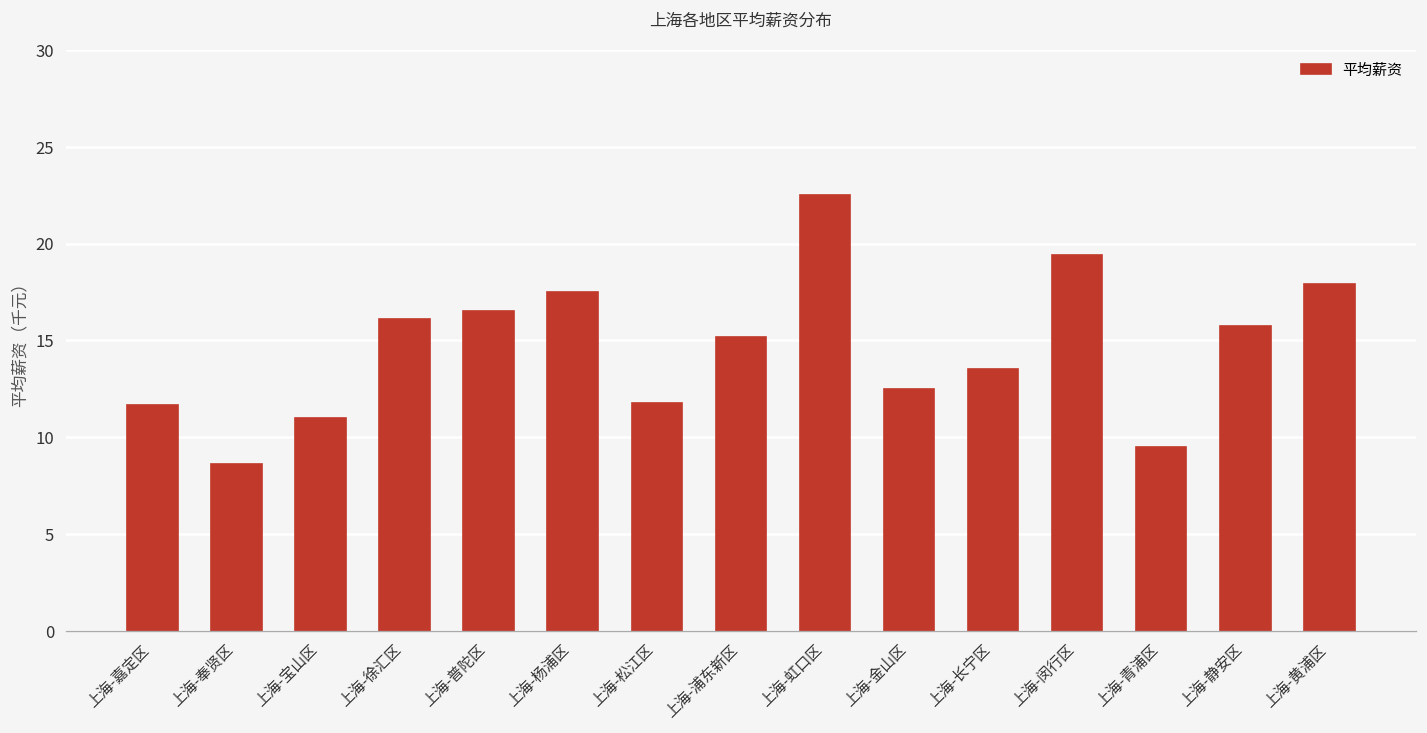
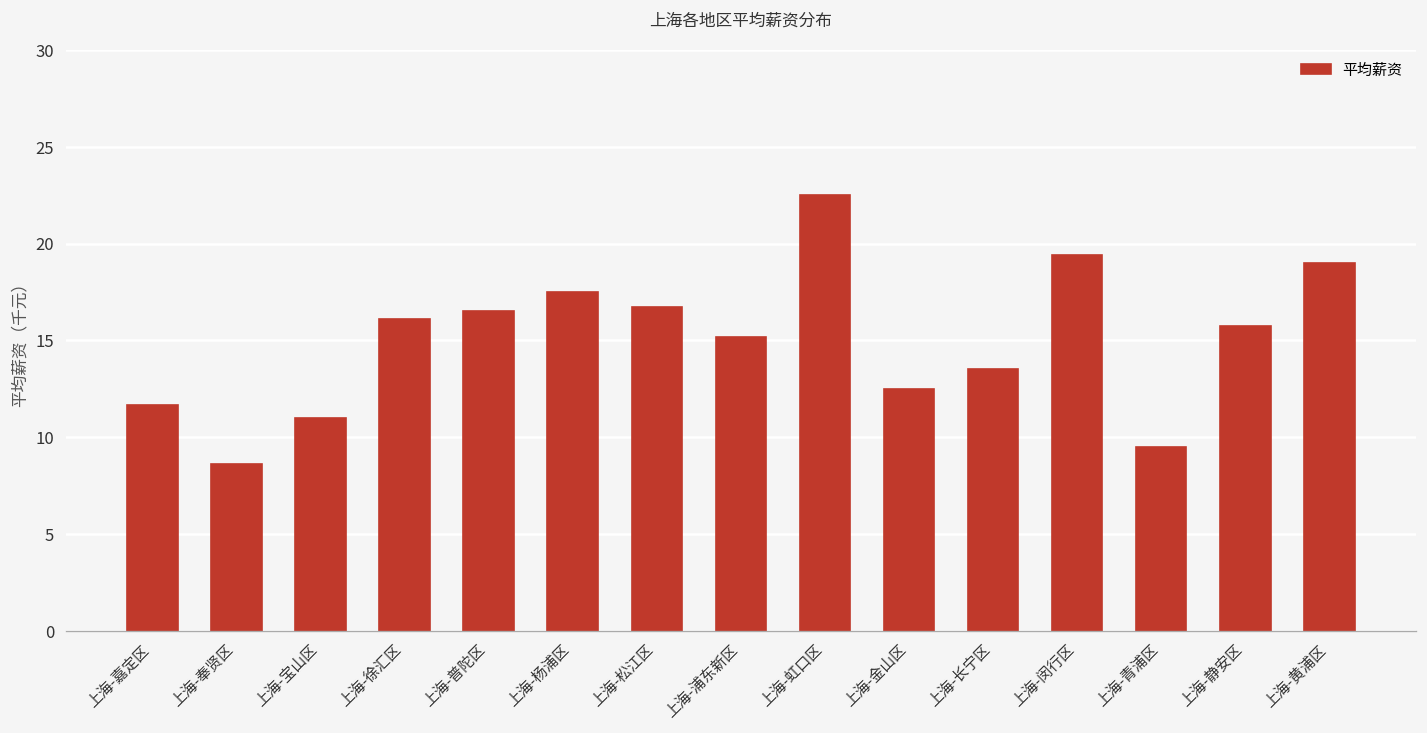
  {
    "上海-嘉定区": 11.7,
    "上海-奉贤区": 8.6,
    "上海-宝山区": 11.0,
    "上海-徐汇区": 16.1,
    "上海-普陀区": 16.5,
    "上海-杨浦区": 17.5,
-   "上海-松江区": 11.8,
+   "上海-松江区": 16.8,
    "上海-浦东新区": 15.2,
    "上海-虹口区": 22.5,
    "上海-金山区": 12.5,
    "上海-长宁区": 13.5,
    "上海-闵行区": 19.4,
    "上海-青浦区": 9.5,
    "上海-静安区": 15.8,
-   "上海-黄浦区": 17.9
+   "上海-黄浦区": 19.0
  }
